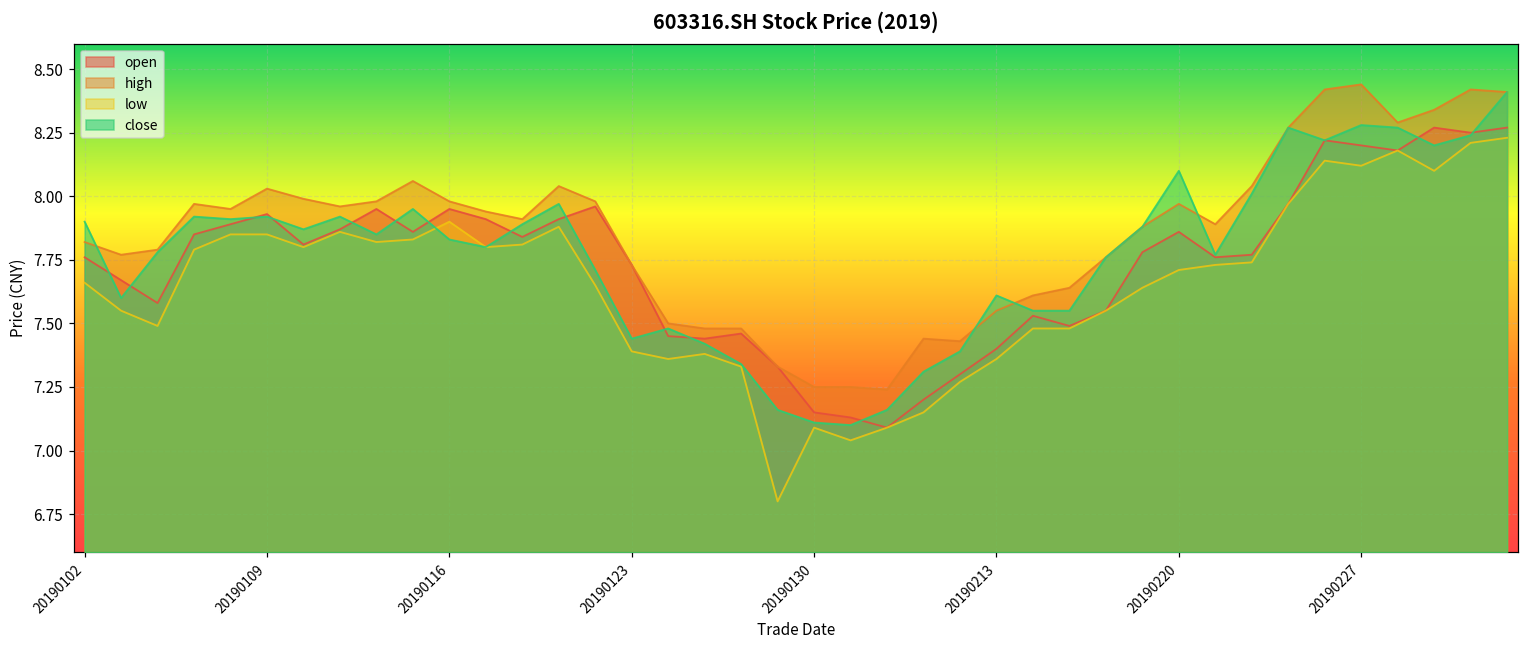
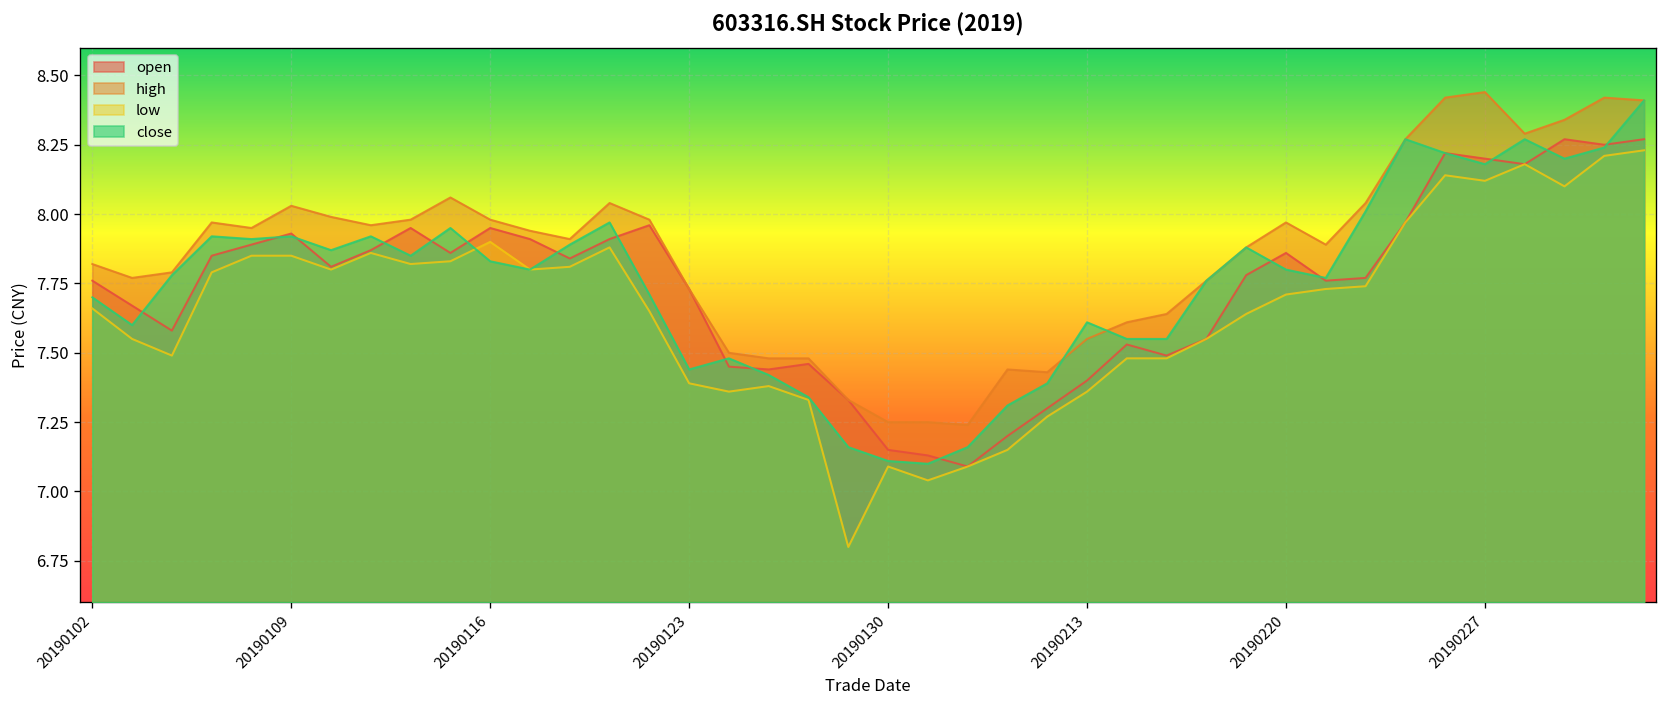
  {
    "close": {
-     "20190102": 7.9,
+     "20190102": 7.7,
      "20190116": 7.83,
      "20190123": 7.44,
      "20190130": 7.11,
      "20190213": 7.61,
-     "20190220": 8.1,
-     "20190227": 8.28
+     "20190220": 7.8,
+     "20190227": 8.18
    }
  }
